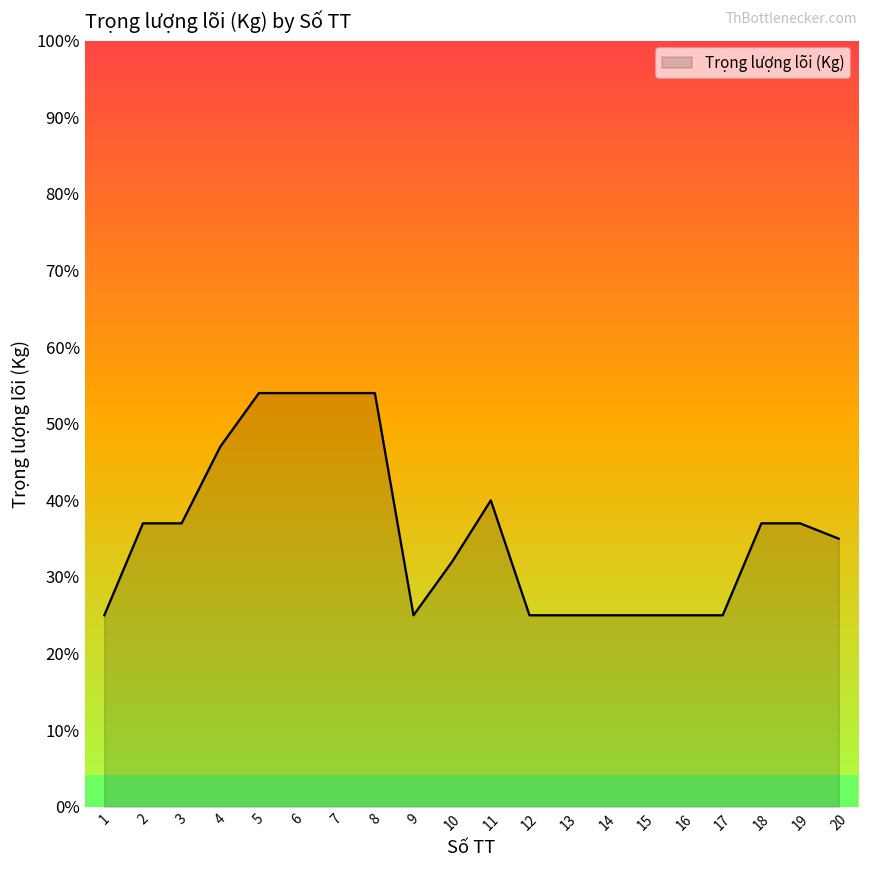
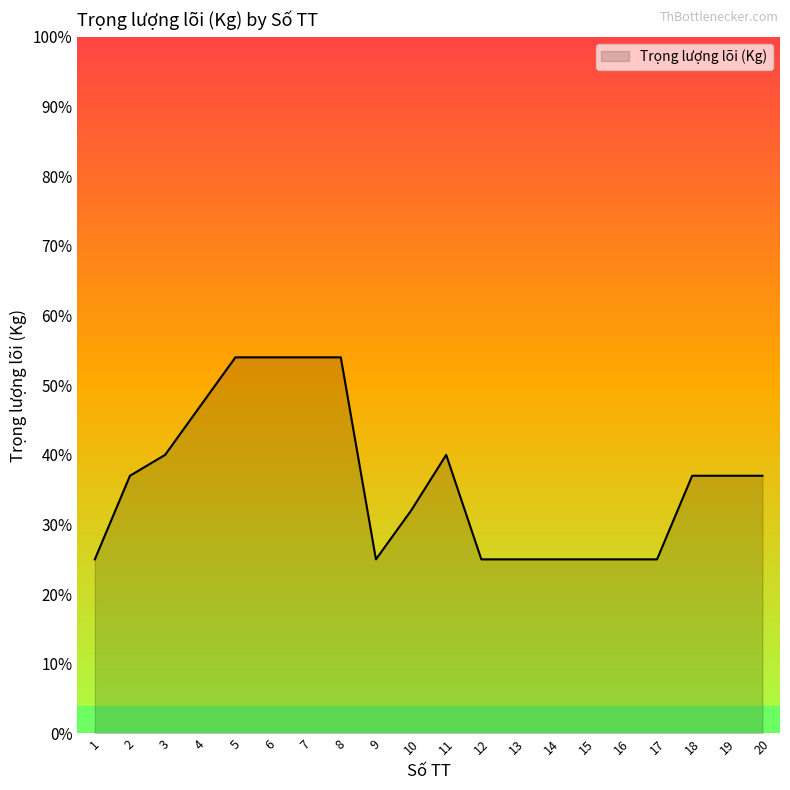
  {
    "1": "25%",
    "2": "37%",
-   "3": "37%",
+   "3": "40%",
    "4": "47%",
    "5": "54%",
    "6": "54%",
    "7": "54%",
    "8": "54%",
    "9": "25%",
    "10": "32%",
    "11": "40%",
    "12": "25%",
    "13": "25%",
    "14": "25%",
    "15": "25%",
    "16": "25%",
    "17": "25%",
    "18": "37%",
    "19": "37%",
-   "20": "35%"
+   "20": "37%"
  }
